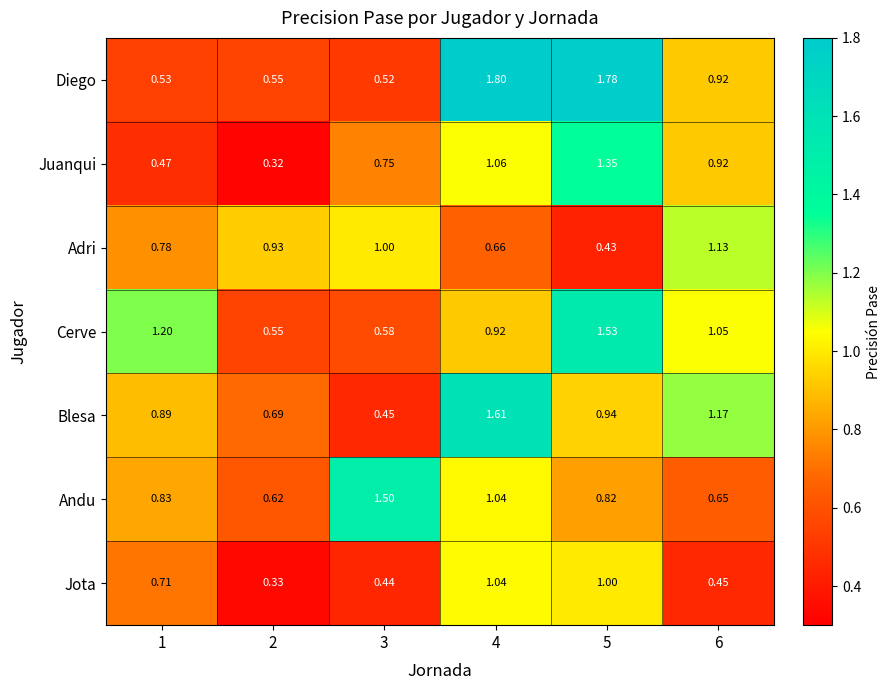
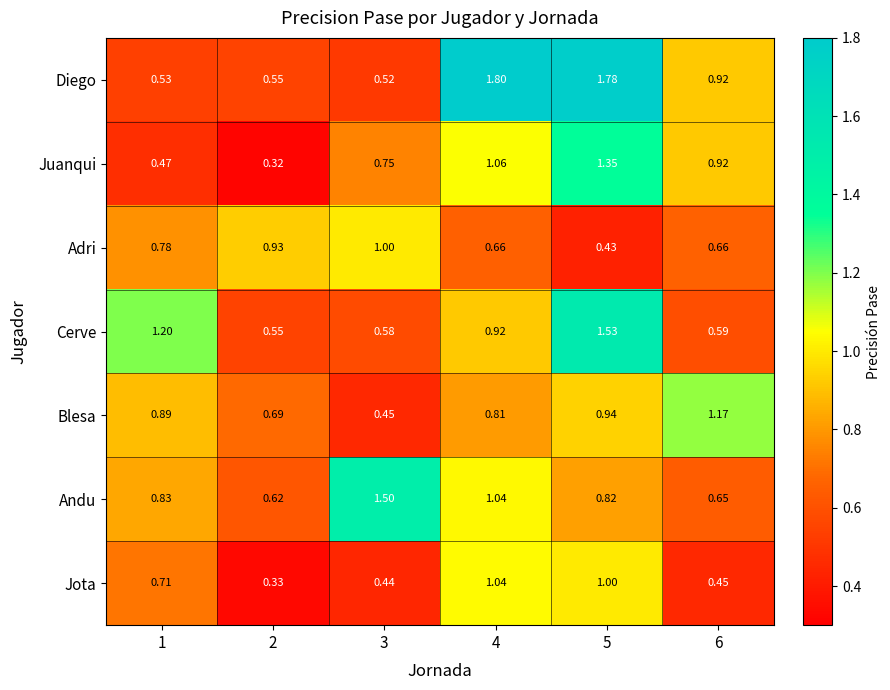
  {
    "Diego": {
      "1": 0.53,
      "2": 0.55,
      "3": 0.52,
      "4": 1.80,
      "5": 1.78,
      "6": 0.92
    },
    "Juanqui": {
      "1": 0.47,
      "2": 0.32,
      "3": 0.75,
      "4": 1.06,
      "5": 1.35,
      "6": 0.92
    },
    "Adri": {
      "1": 0.78,
      "2": 0.93,
      "3": 1.00,
      "4": 0.66,
      "5": 0.43,
-     "6": 1.13
+     "6": 0.66
    },
    "Cerve": {
      "1": 1.20,
      "2": 0.55,
      "3": 0.58,
      "4": 0.92,
      "5": 1.53,
-     "6": 1.05
+     "6": 0.59
    },
    "Blesa": {
      "1": 0.89,
      "2": 0.69,
      "3": 0.45,
-     "4": 1.61,
+     "4": 0.81,
      "5": 0.94,
      "6": 1.17
    },
    "Andu": {
      "1": 0.83,
      "2": 0.62,
      "3": 1.50,
      "4": 1.04,
      "5": 0.82,
      "6": 0.65
    },
    "Jota": {
      "1": 0.71,
      "2": 0.33,
      "3": 0.44,
      "4": 1.04,
      "5": 1.00,
      "6": 0.45
    }
  }
